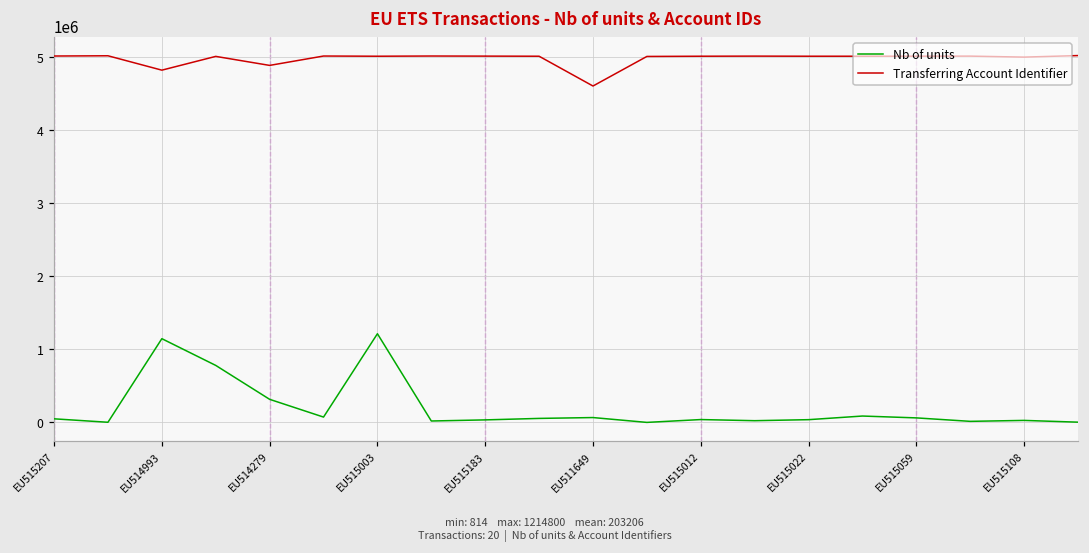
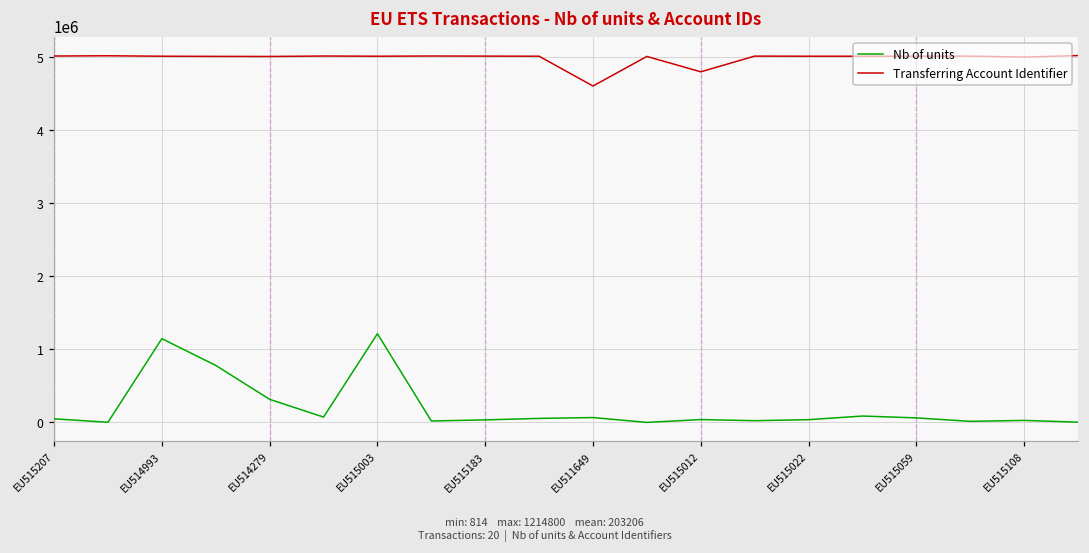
  {
    "Nb of units": {
      "EU515207": 0,
      "EU514993": 1100000,
      "EU514279": 300000,
      "EU515003": 1200000,
      "EU515183": 0,
      "EU511649": 100000,
      "EU515012": 0,
      "EU515022": 0,
      "EU515059": 100000,
      "EU515108": 0
    },
    "Transferring Account Identifier": {
      "EU515207": 5000000,
-     "EU514993": 4800000,
-     "EU514279": 4900000,
+     "EU514993": 5000000,
+     "EU514279": 5000000,
      "EU515003": 5000000,
      "EU515183": 5000000,
      "EU511649": 4600000,
-     "EU515012": 5000000,
+     "EU515012": 4800000,
      "EU515022": 5000000
    }
  }
